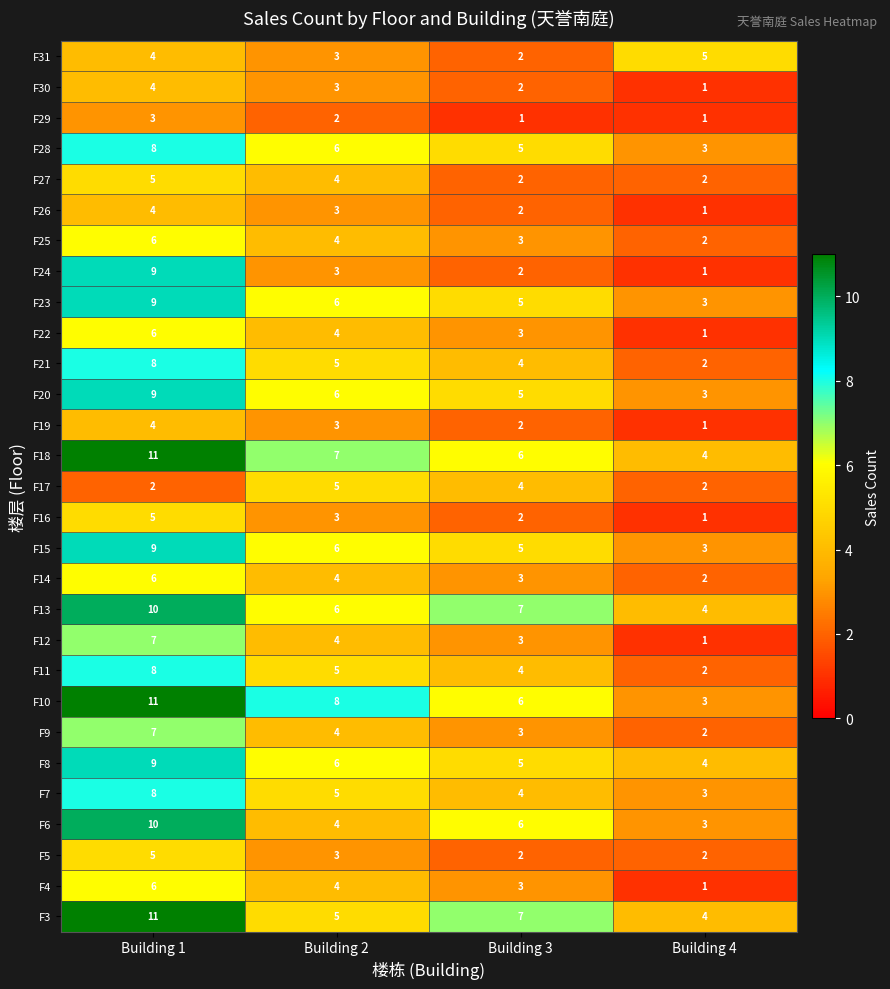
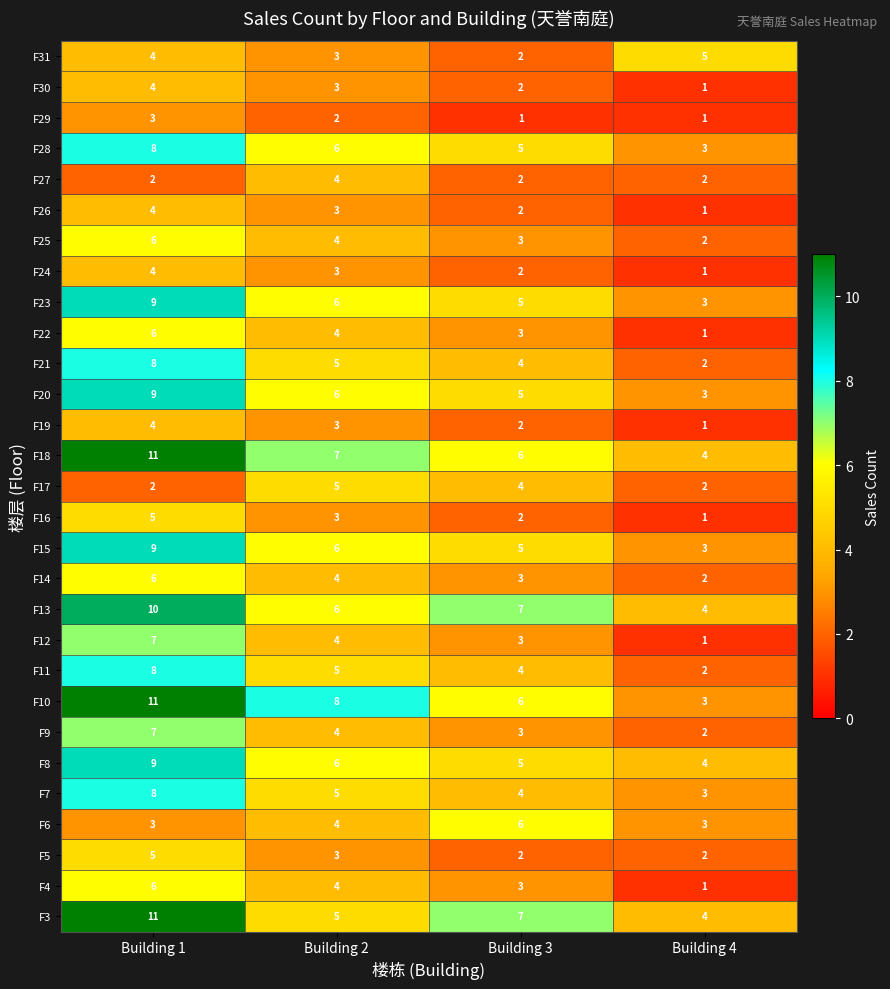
  {
    "F31": {
      "Building 1": 4,
      "Building 2": 3,
      "Building 3": 2,
      "Building 4": 5
    },
    "F30": {
      "Building 1": 4,
      "Building 2": 3,
      "Building 3": 2,
      "Building 4": 1
    },
    "F29": {
      "Building 1": 3,
      "Building 2": 2,
      "Building 3": 1,
      "Building 4": 1
    },
    "F28": {
      "Building 1": 8,
      "Building 2": 6,
      "Building 3": 5,
      "Building 4": 3
    },
    "F27": {
-     "Building 1": 5,
+     "Building 1": 2,
      "Building 2": 4,
      "Building 3": 2,
      "Building 4": 2
    },
    "F26": {
      "Building 1": 4,
      "Building 2": 3,
      "Building 3": 2,
      "Building 4": 1
    },
    "F25": {
      "Building 1": 6,
      "Building 2": 4,
      "Building 3": 3,
      "Building 4": 2
    },
    "F24": {
-     "Building 1": 9,
+     "Building 1": 4,
      "Building 2": 3,
      "Building 3": 2,
      "Building 4": 1
    },
    "F23": {
      "Building 1": 9,
      "Building 2": 6,
      "Building 3": 5,
      "Building 4": 3
    },
    "F22": {
      "Building 1": 6,
      "Building 2": 4,
      "Building 3": 3,
      "Building 4": 1
    },
    "F21": {
      "Building 1": 8,
      "Building 2": 5,
      "Building 3": 4,
      "Building 4": 2
    },
    "F20": {
      "Building 1": 9,
      "Building 2": 6,
      "Building 3": 5,
      "Building 4": 3
    },
    "F19": {
      "Building 1": 4,
      "Building 2": 3,
      "Building 3": 2,
      "Building 4": 1
    },
    "F18": {
      "Building 1": 11,
      "Building 2": 7,
      "Building 3": 6,
      "Building 4": 4
    },
    "F17": {
      "Building 1": 2,
      "Building 2": 5,
      "Building 3": 4,
      "Building 4": 2
    },
    "F16": {
      "Building 1": 5,
      "Building 2": 3,
      "Building 3": 2,
      "Building 4": 1
    },
    "F15": {
      "Building 1": 9,
      "Building 2": 6,
      "Building 3": 5,
      "Building 4": 3
    },
    "F14": {
      "Building 1": 6,
      "Building 2": 4,
      "Building 3": 3,
      "Building 4": 2
    },
    "F13": {
      "Building 1": 10,
      "Building 2": 6,
      "Building 3": 7,
      "Building 4": 4
    },
    "F12": {
      "Building 1": 7,
      "Building 2": 4,
      "Building 3": 3,
      "Building 4": 1
    },
    "F11": {
      "Building 1": 8,
      "Building 2": 5,
      "Building 3": 4,
      "Building 4": 2
    },
    "F10": {
      "Building 1": 11,
      "Building 2": 8,
      "Building 3": 6,
      "Building 4": 3
    },
    "F9": {
      "Building 1": 7,
      "Building 2": 4,
      "Building 3": 3,
      "Building 4": 2
    },
    "F8": {
      "Building 1": 9,
      "Building 2": 6,
      "Building 3": 5,
      "Building 4": 4
    },
    "F7": {
      "Building 1": 8,
      "Building 2": 5,
      "Building 3": 4,
      "Building 4": 3
    },
    "F6": {
-     "Building 1": 10,
+     "Building 1": 3,
      "Building 2": 4,
      "Building 3": 6,
      "Building 4": 3
    },
    "F5": {
      "Building 1": 5,
      "Building 2": 3,
      "Building 3": 2,
      "Building 4": 2
    },
    "F4": {
      "Building 1": 6,
      "Building 2": 4,
      "Building 3": 3,
      "Building 4": 1
    },
    "F3": {
      "Building 1": 11,
      "Building 2": 5,
      "Building 3": 7,
      "Building 4": 4
    }
  }
